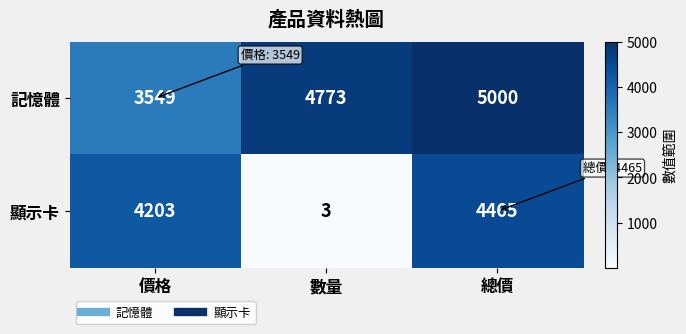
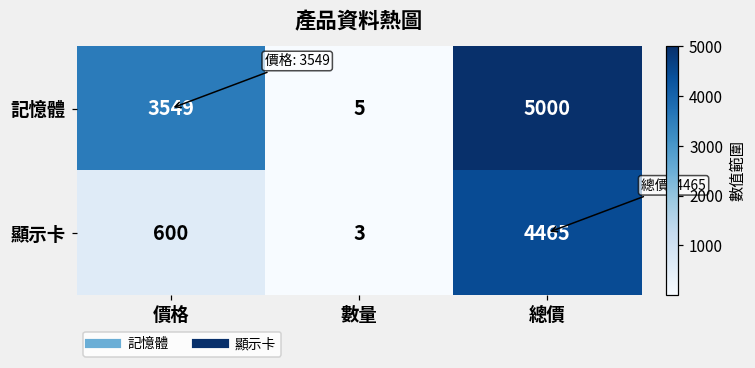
  {
    "記憶體": {
-     "數量": 4773,
+     "數量": 5,
      "總價": 5000
    },
    "顯示卡": {
-     "價格": 4203,
+     "價格": 600,
      "數量": 3
    }
  }
